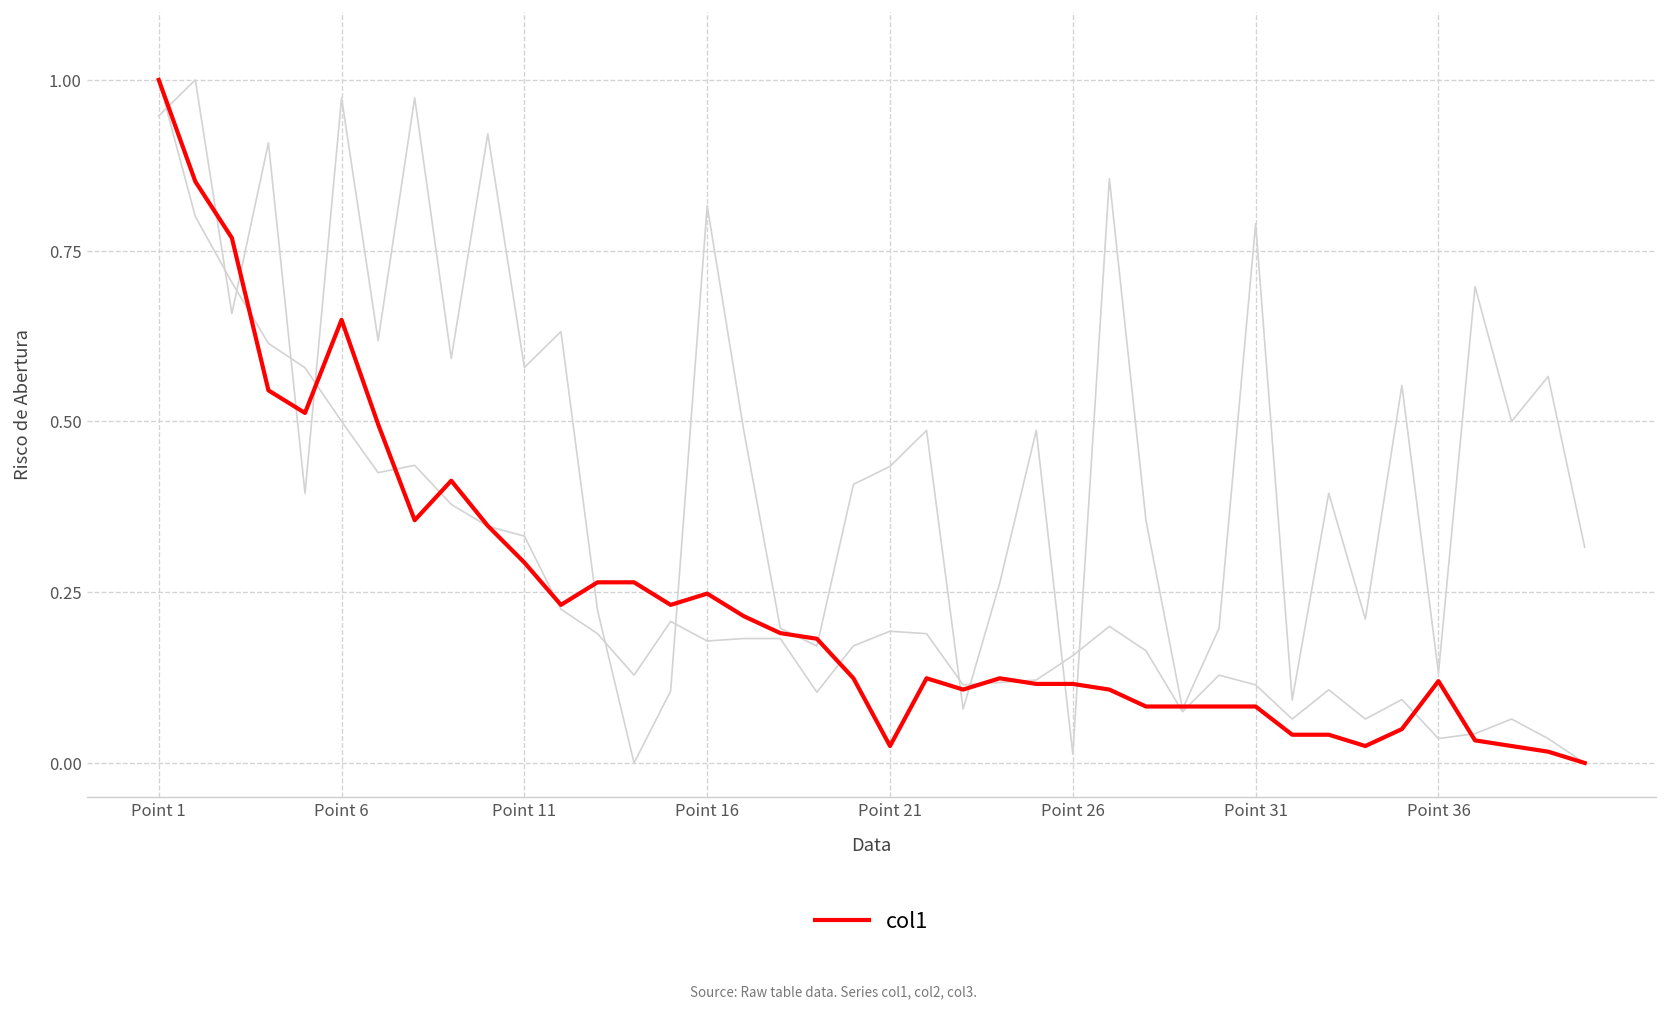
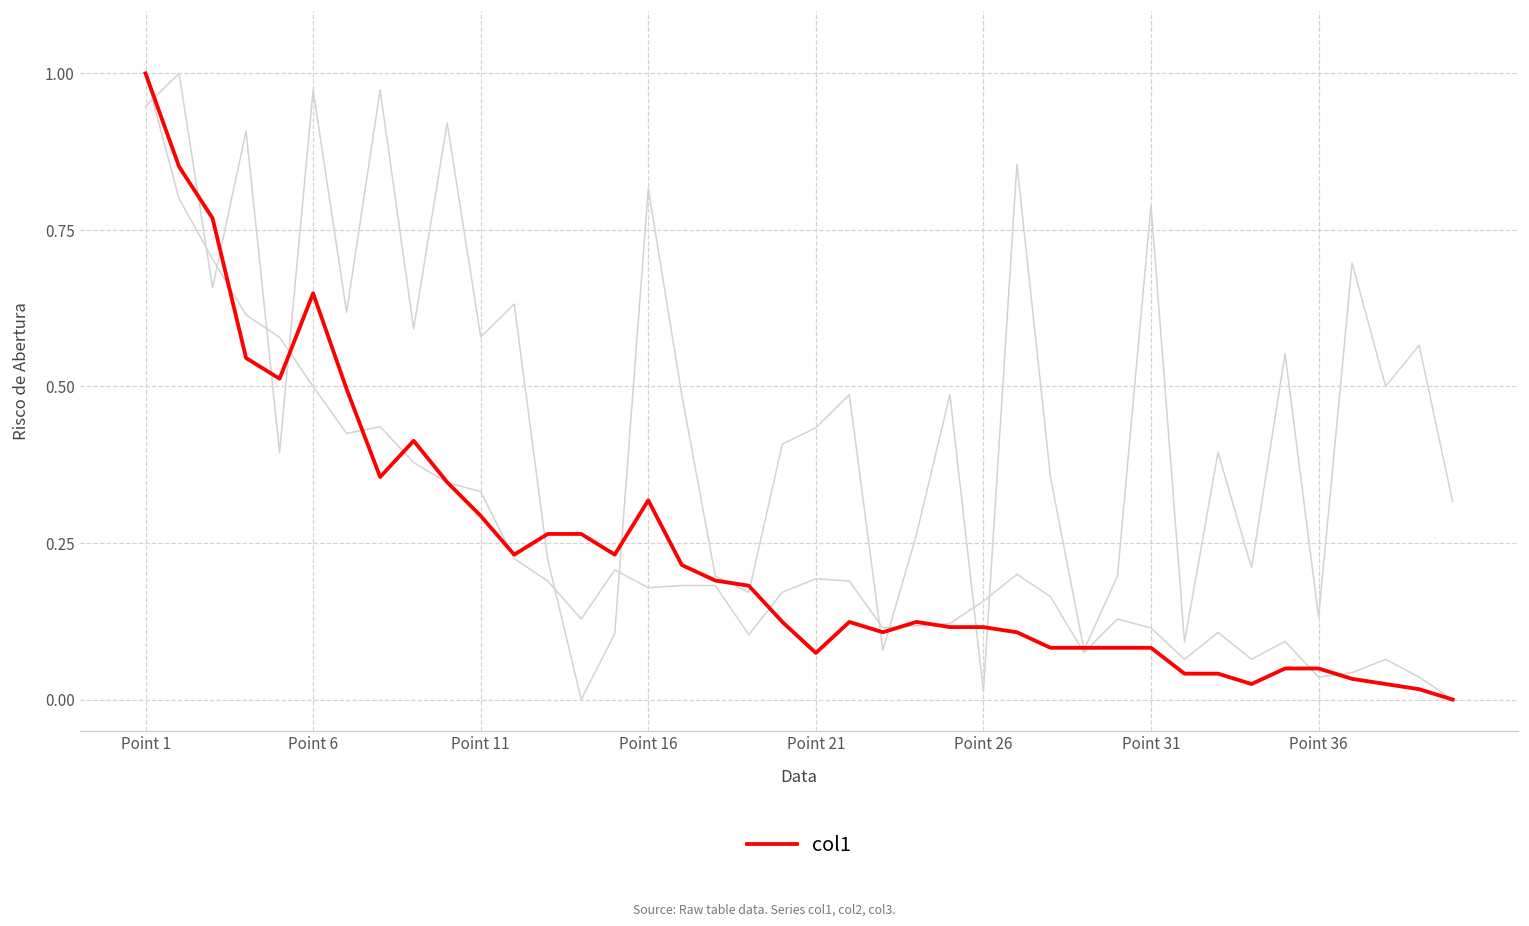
  {
    "col1": {
      "Point 6": 0.65,
      "Point 11": 0.29,
-     "Point 16": 0.25,
-     "Point 21": 0.02,
+     "Point 16": 0.32,
+     "Point 21": 0.07,
      "Point 26": 0.12,
      "Point 31": 0.08,
-     "Point 36": 0.12
+     "Point 36": 0.05
    }
  }
